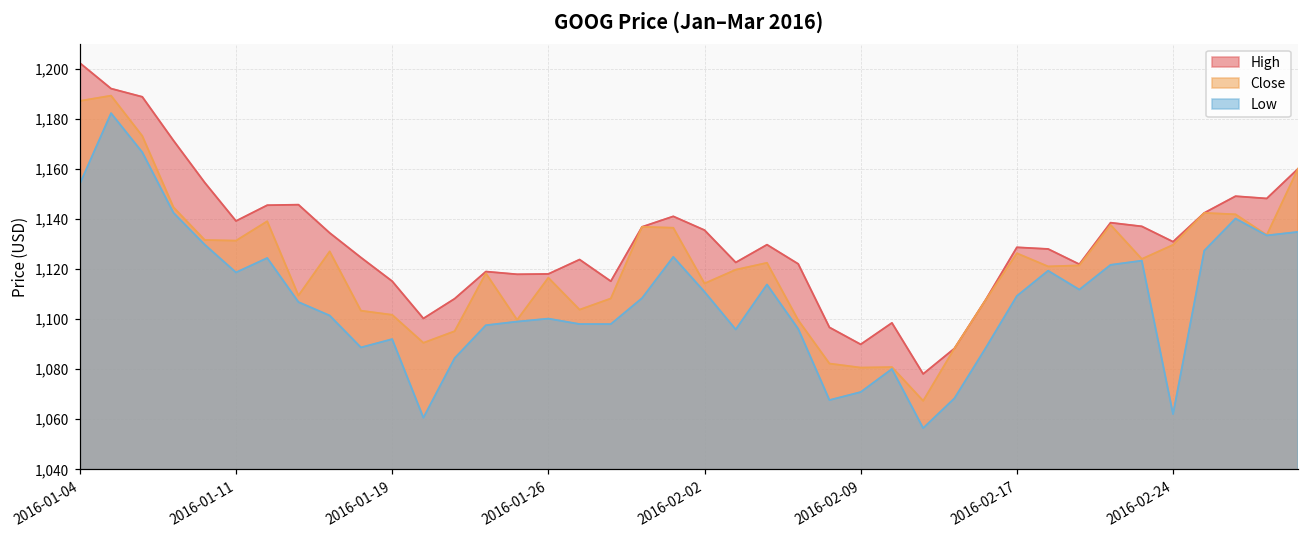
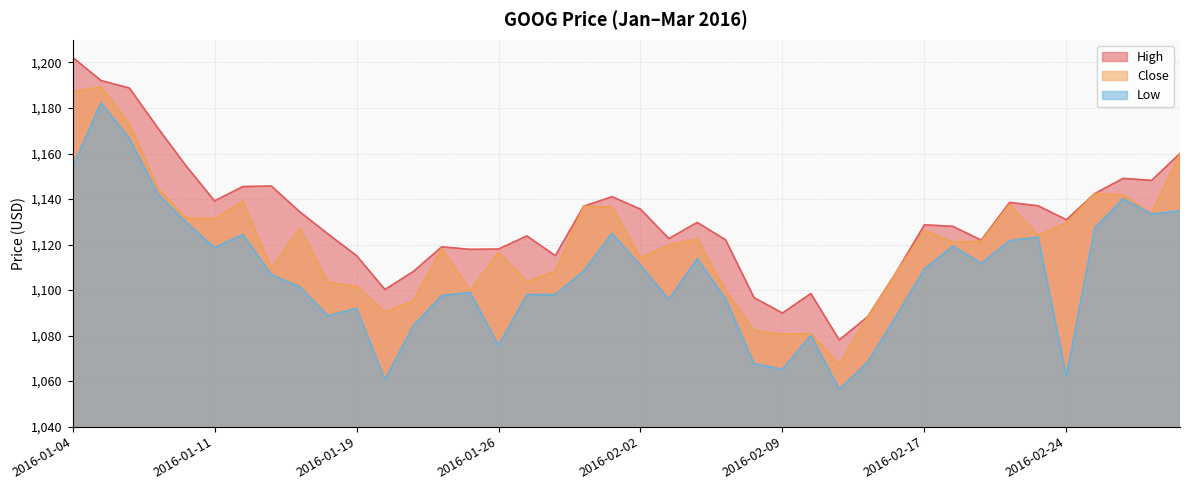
  {
    "Low": {
      "2016-01-04": "1,154",
      "2016-01-11": "1,119",
      "2016-01-19": "1,092",
-     "2016-01-26": "1,100",
+     "2016-01-26": "1,076",
      "2016-02-02": "1,111",
-     "2016-02-09": "1,071",
+     "2016-02-09": "1,065",
      "2016-02-17": "1,109",
      "2016-02-24": "1,062"
    }
  }
